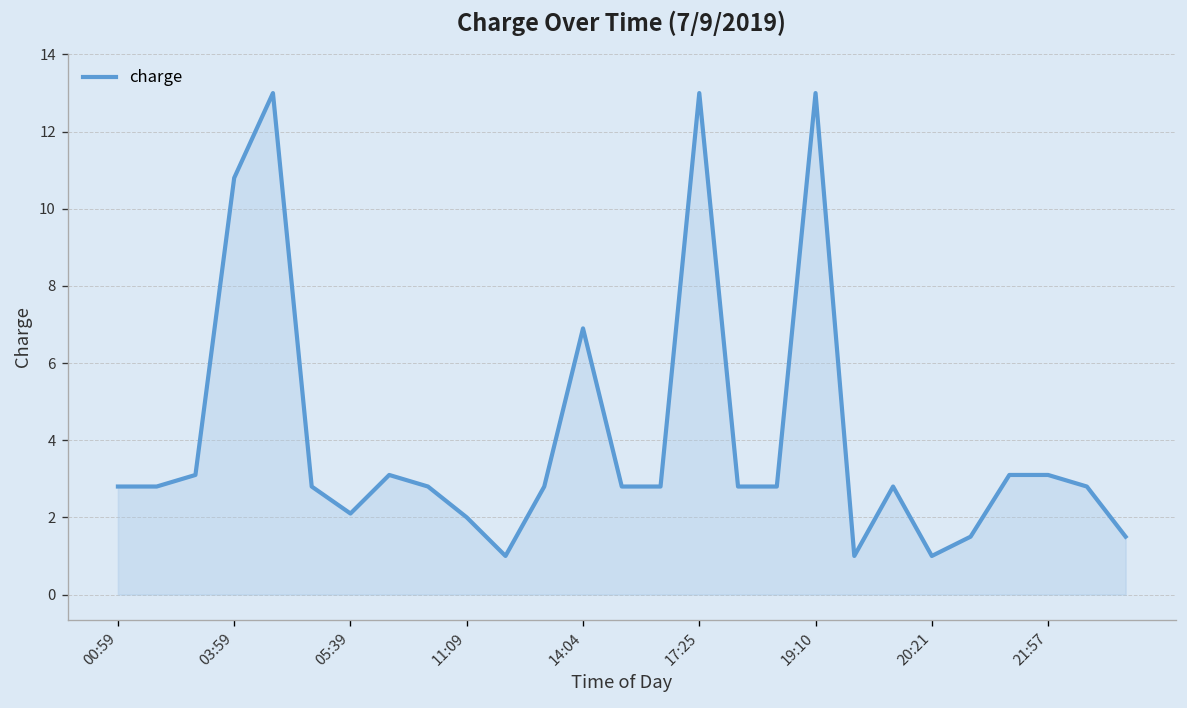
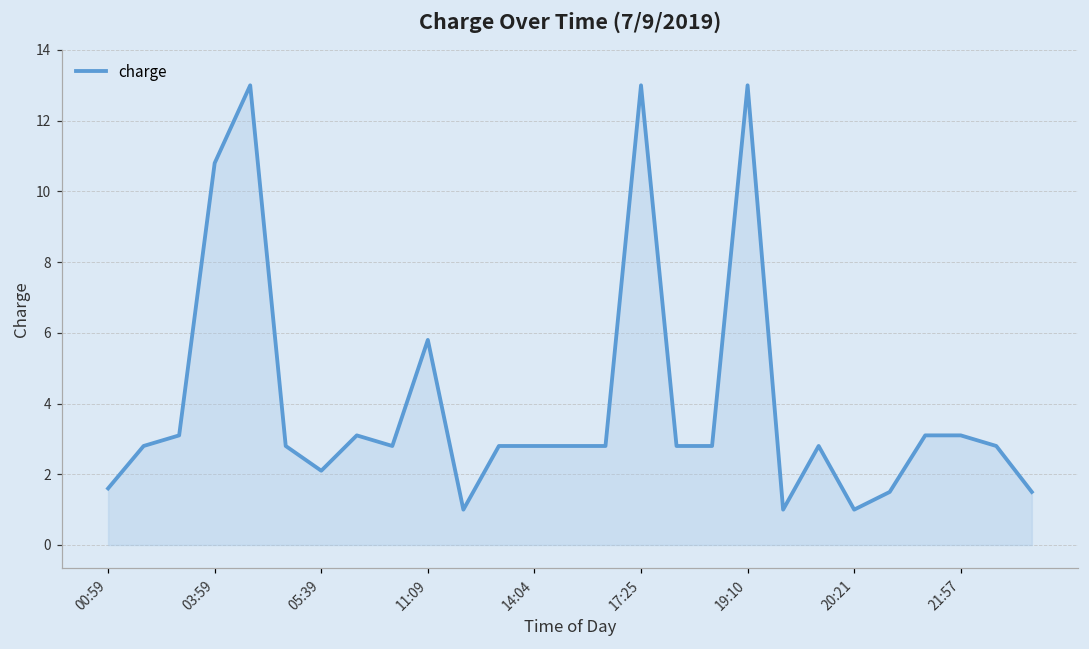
  {
-   "00:59": 2.8,
+   "00:59": 1.6,
    "03:59": 10.8,
    "05:39": 2.1,
-   "11:09": 2.0,
-   "14:04": 6.9,
+   "11:09": 5.8,
+   "14:04": 2.8,
    "17:25": 13.0,
    "19:10": 13.0,
    "20:21": 1.0,
    "21:57": 3.1
  }
